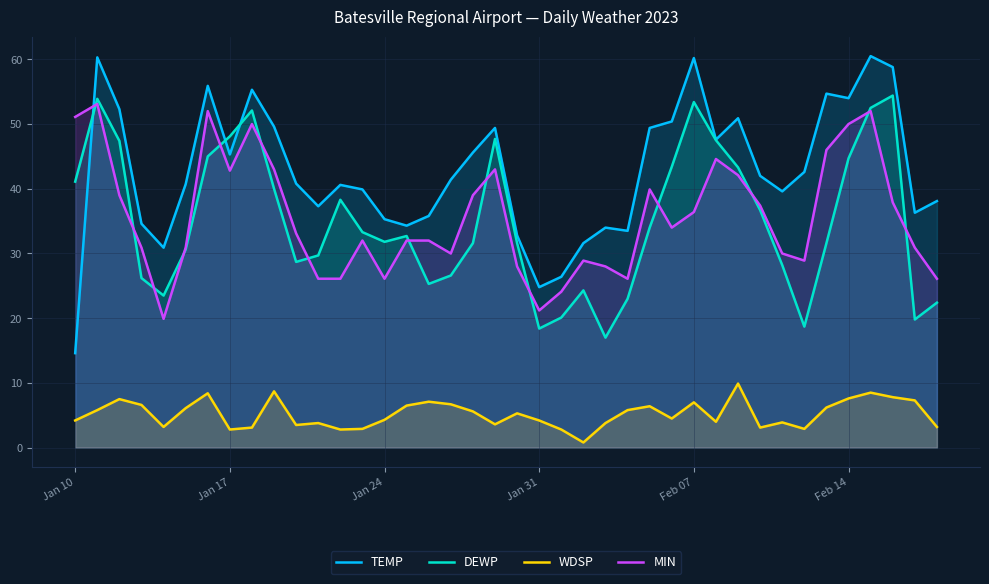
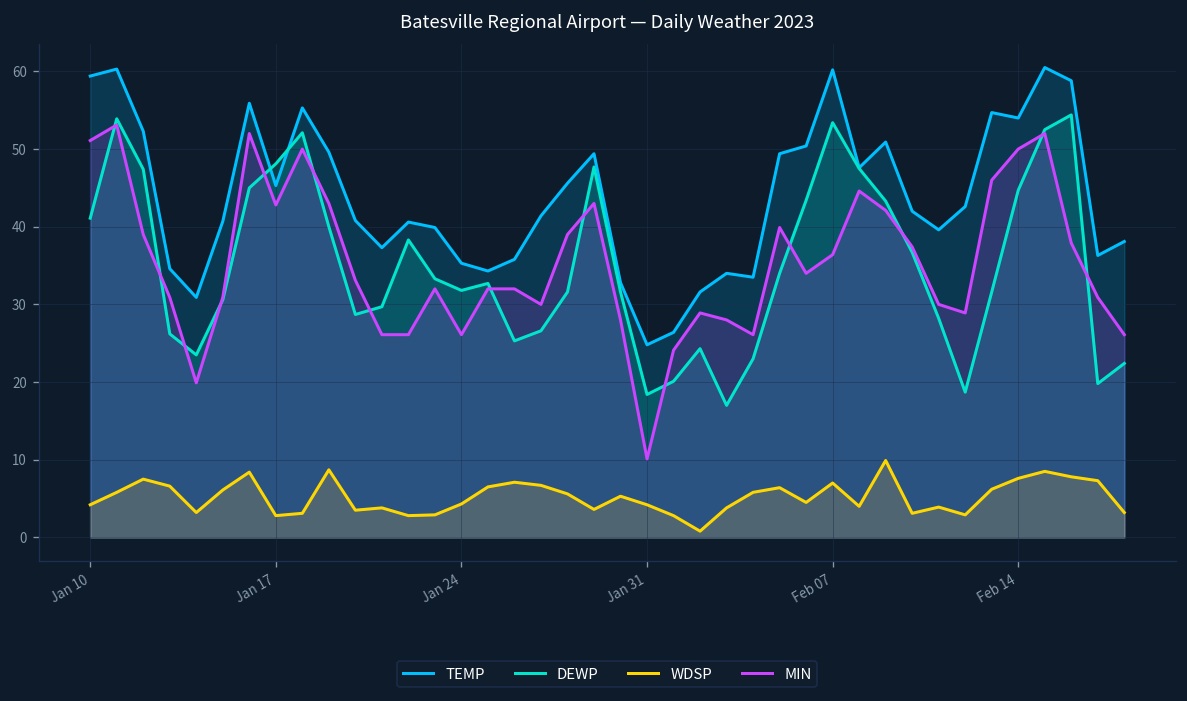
  {
    "TEMP": {
-     "Jan 10": 15,
+     "Jan 10": 59,
      "Jan 17": 45,
      "Jan 24": 35,
      "Jan 31": 25,
      "Feb 07": 60,
      "Feb 14": 54
    },
    "DEWP": {
      "Jan 10": 41,
      "Jan 17": 48,
      "Jan 24": 32,
      "Jan 31": 18,
      "Feb 07": 53,
      "Feb 14": 45
    },
    "WDSP": {
      "Jan 10": 4,
      "Jan 17": 3,
      "Jan 24": 4,
      "Jan 31": 4,
      "Feb 07": 7,
      "Feb 14": 8
    },
    "MIN": {
      "Jan 10": 51,
      "Jan 17": 43,
      "Jan 24": 26,
-     "Jan 31": 21,
+     "Jan 31": 10,
      "Feb 07": 36,
      "Feb 14": 50
    }
  }
